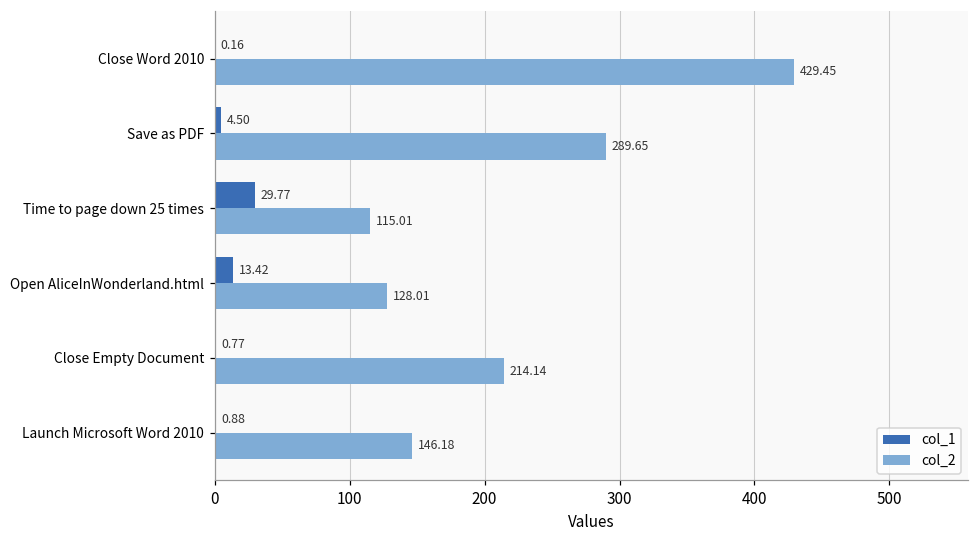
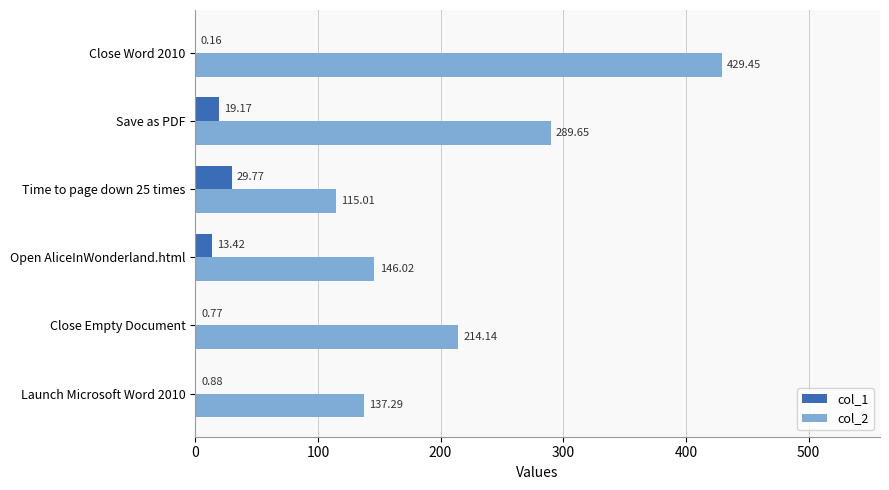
  {
    "col_1": {
      "Close Word 2010": 0.16,
-     "Save as PDF": 4.50,
+     "Save as PDF": 19.17,
      "Time to page down 25 times": 29.77,
      "Open AliceInWonderland.html": 13.42,
      "Close Empty Document": 0.77,
      "Launch Microsoft Word 2010": 0.88
    },
    "col_2": {
      "Close Word 2010": 429.45,
      "Save as PDF": 289.65,
      "Time to page down 25 times": 115.01,
-     "Open AliceInWonderland.html": 128.01,
+     "Open AliceInWonderland.html": 146.02,
      "Close Empty Document": 214.14,
-     "Launch Microsoft Word 2010": 146.18
+     "Launch Microsoft Word 2010": 137.29
    }
  }
